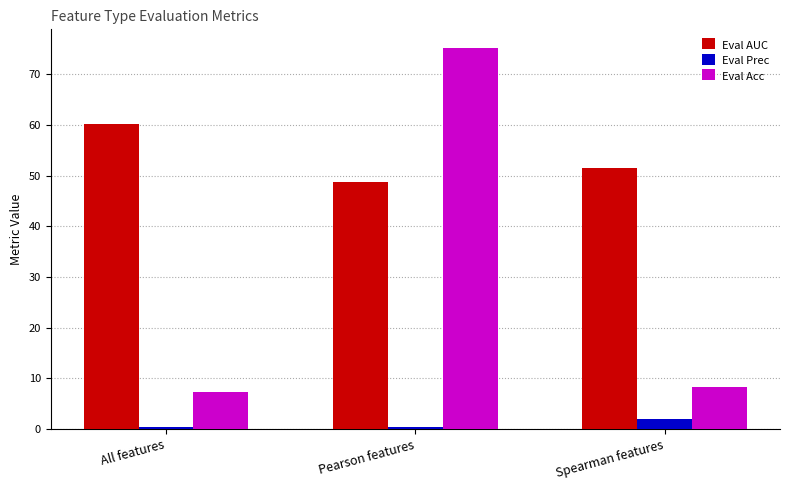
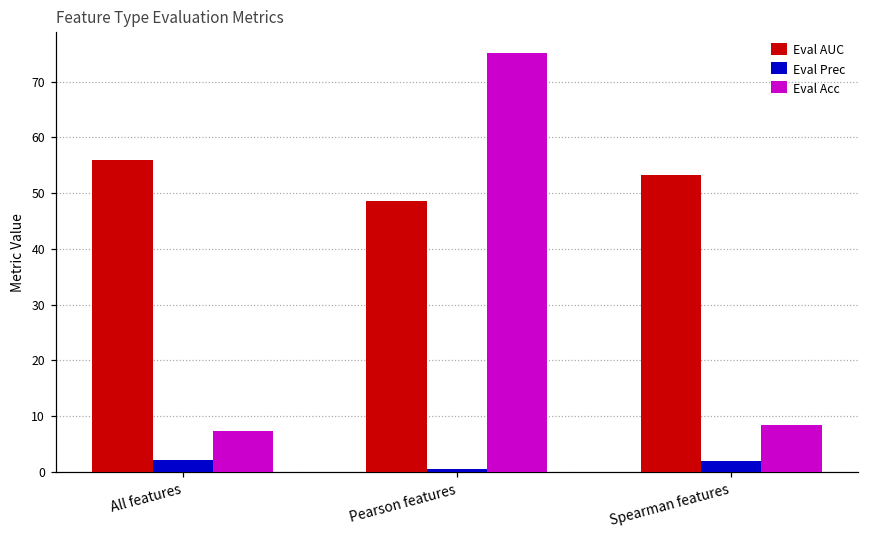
  {
    "Eval AUC": {
-     "All features": 60,
+     "All features": 56,
      "Pearson features": 49,
-     "Spearman features": 52
+     "Spearman features": 53
    },
    "Eval Prec": {
-     "All features": 0,
+     "All features": 2,
      "Pearson features": 1,
      "Spearman features": 2
    },
    "Eval Acc": {
      "All features": 7,
      "Pearson features": 75,
      "Spearman features": 8
    }
  }
